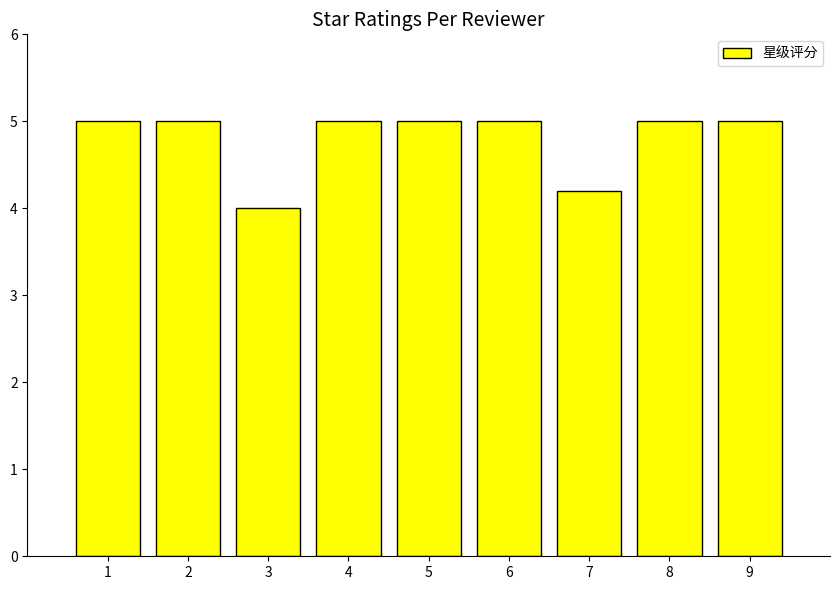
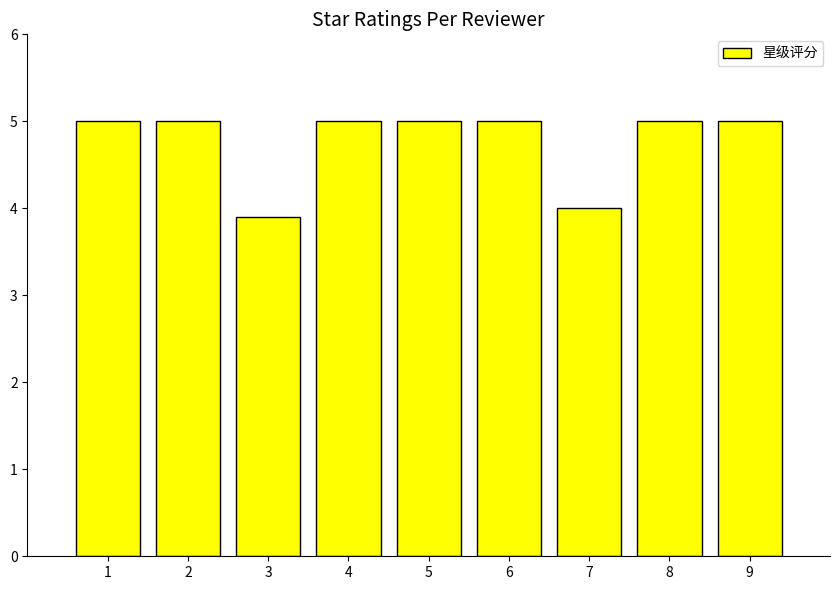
  {
    "1": 5.0,
    "2": 5.0,
-   "3": 4.0,
+   "3": 3.9,
    "4": 5.0,
    "5": 5.0,
    "6": 5.0,
-   "7": 4.2,
+   "7": 4.0,
    "8": 5.0,
    "9": 5.0
  }
